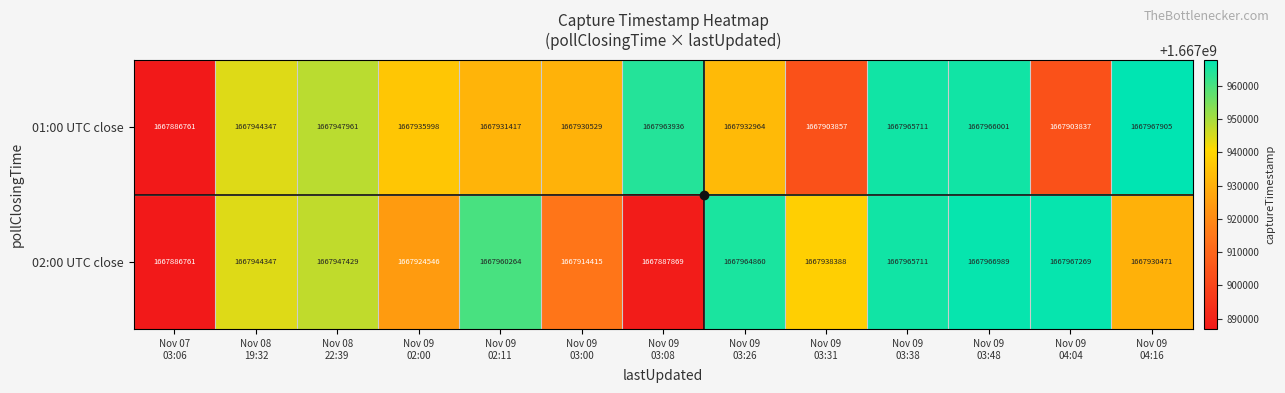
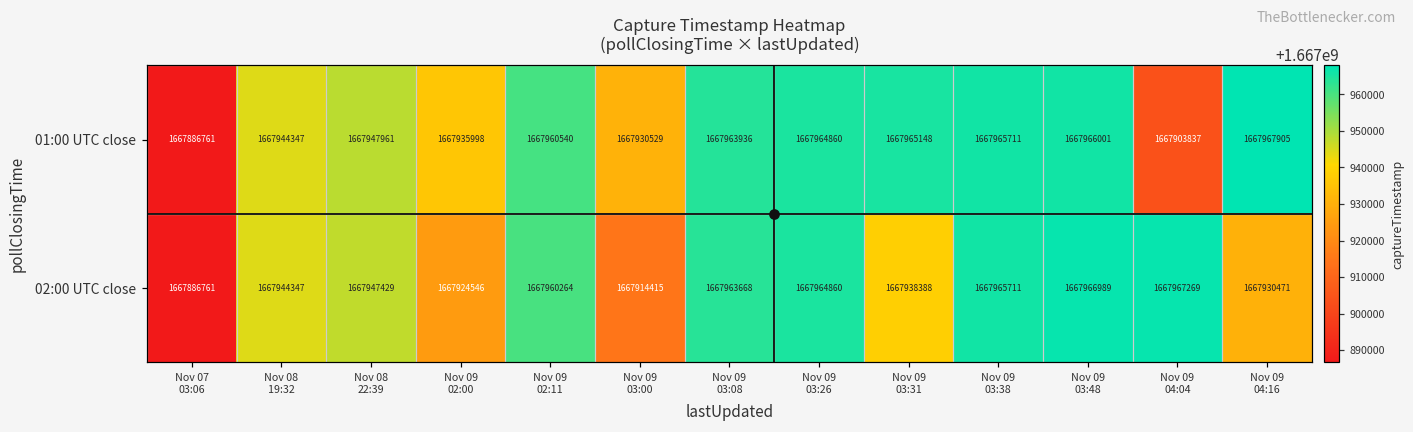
  {
    "01:00 UTC close": {
      "Nov 07 03:06": 1667886761,
      "Nov 08 19:32": 1667944347,
      "Nov 08 22:39": 1667947961,
      "Nov 09 02:00": 1667935998,
-     "Nov 09 02:11": 1667931417,
+     "Nov 09 02:11": 1667960540,
      "Nov 09 03:00": 1667930529,
      "Nov 09 03:08": 1667963936,
-     "Nov 09 03:26": 1667932964,
-     "Nov 09 03:31": 1667903857,
+     "Nov 09 03:26": 1667964860,
+     "Nov 09 03:31": 1667965148,
      "Nov 09 03:38": 1667965711,
      "Nov 09 03:48": 1667966001,
      "Nov 09 04:04": 1667903837,
      "Nov 09 04:16": 1667967905
    },
    "02:00 UTC close": {
      "Nov 07 03:06": 1667886761,
      "Nov 08 19:32": 1667944347,
      "Nov 08 22:39": 1667947429,
      "Nov 09 02:00": 1667924546,
      "Nov 09 02:11": 1667960264,
      "Nov 09 03:00": 1667914415,
-     "Nov 09 03:08": 1667887869,
+     "Nov 09 03:08": 1667963668,
      "Nov 09 03:26": 1667964860,
      "Nov 09 03:31": 1667938388,
      "Nov 09 03:38": 1667965711,
      "Nov 09 03:48": 1667966989,
      "Nov 09 04:04": 1667967269,
      "Nov 09 04:16": 1667930471
    }
  }
